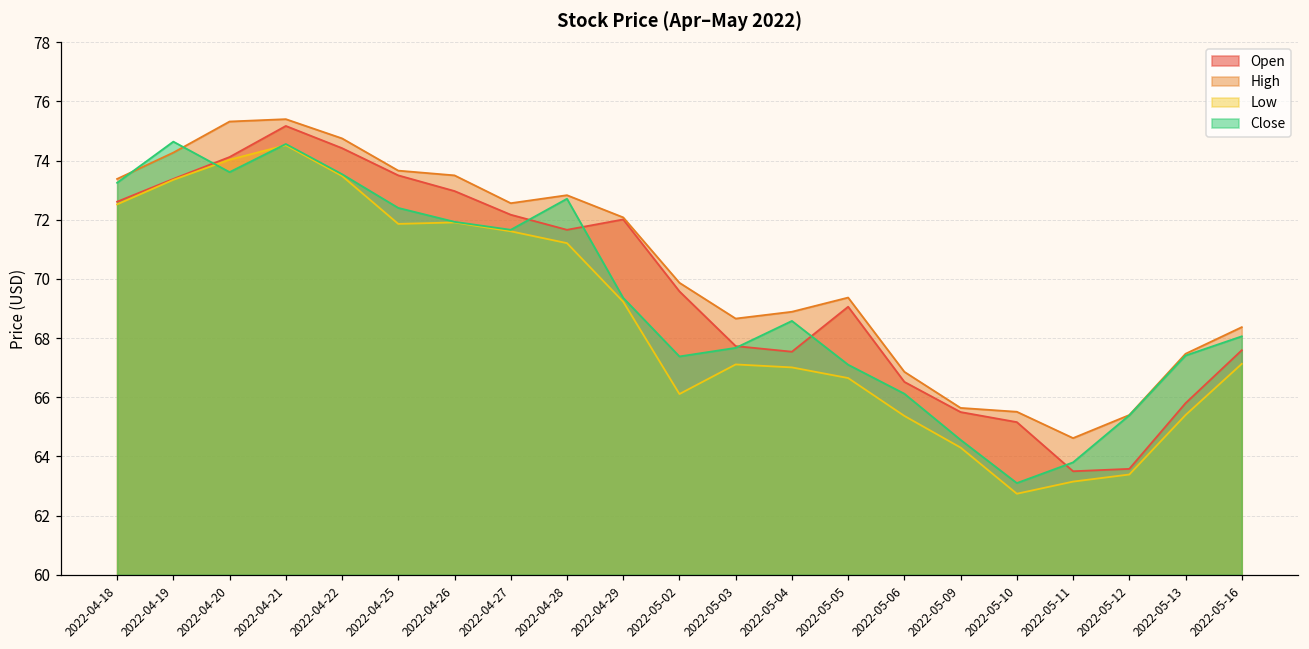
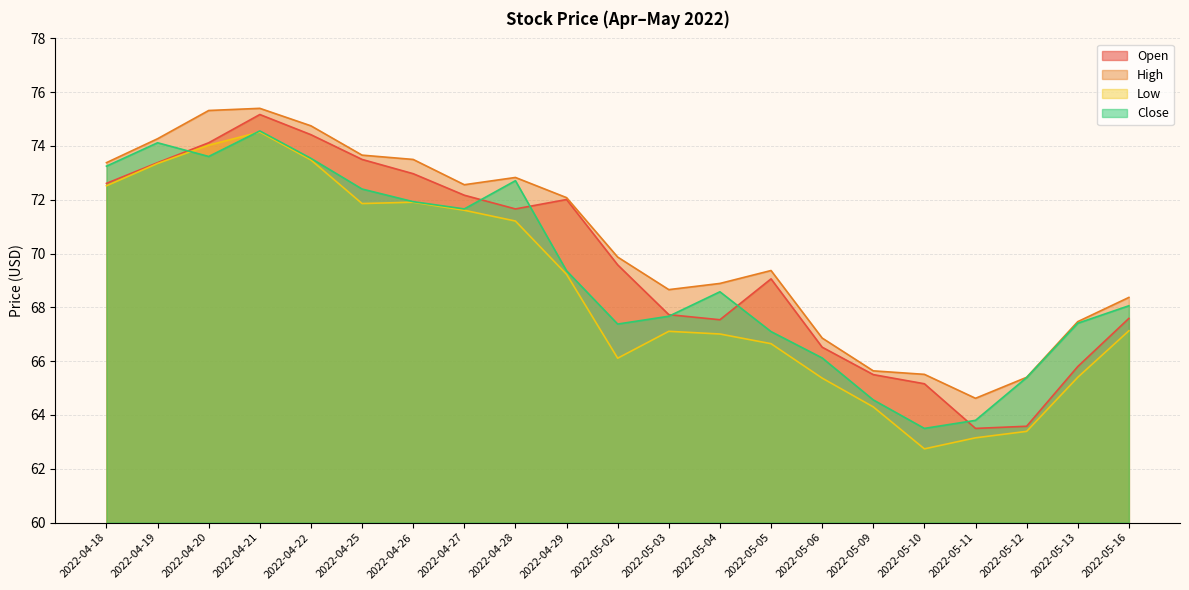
  {
    "Close": {
      "2022-04-18": 73.3,
-     "2022-04-19": 74.6,
+     "2022-04-19": 74.1,
      "2022-04-20": 73.6,
      "2022-04-25": 72.4,
      "2022-04-28": 72.7,
      "2022-04-29": 69.4,
      "2022-05-02": 67.4,
      "2022-05-04": 68.6,
      "2022-05-05": 67.1,
      "2022-05-06": 66.1,
      "2022-05-09": 64.6,
-     "2022-05-10": 63.1,
+     "2022-05-10": 63.5,
      "2022-05-11": 63.8,
      "2022-05-16": 68.1
    }
  }
